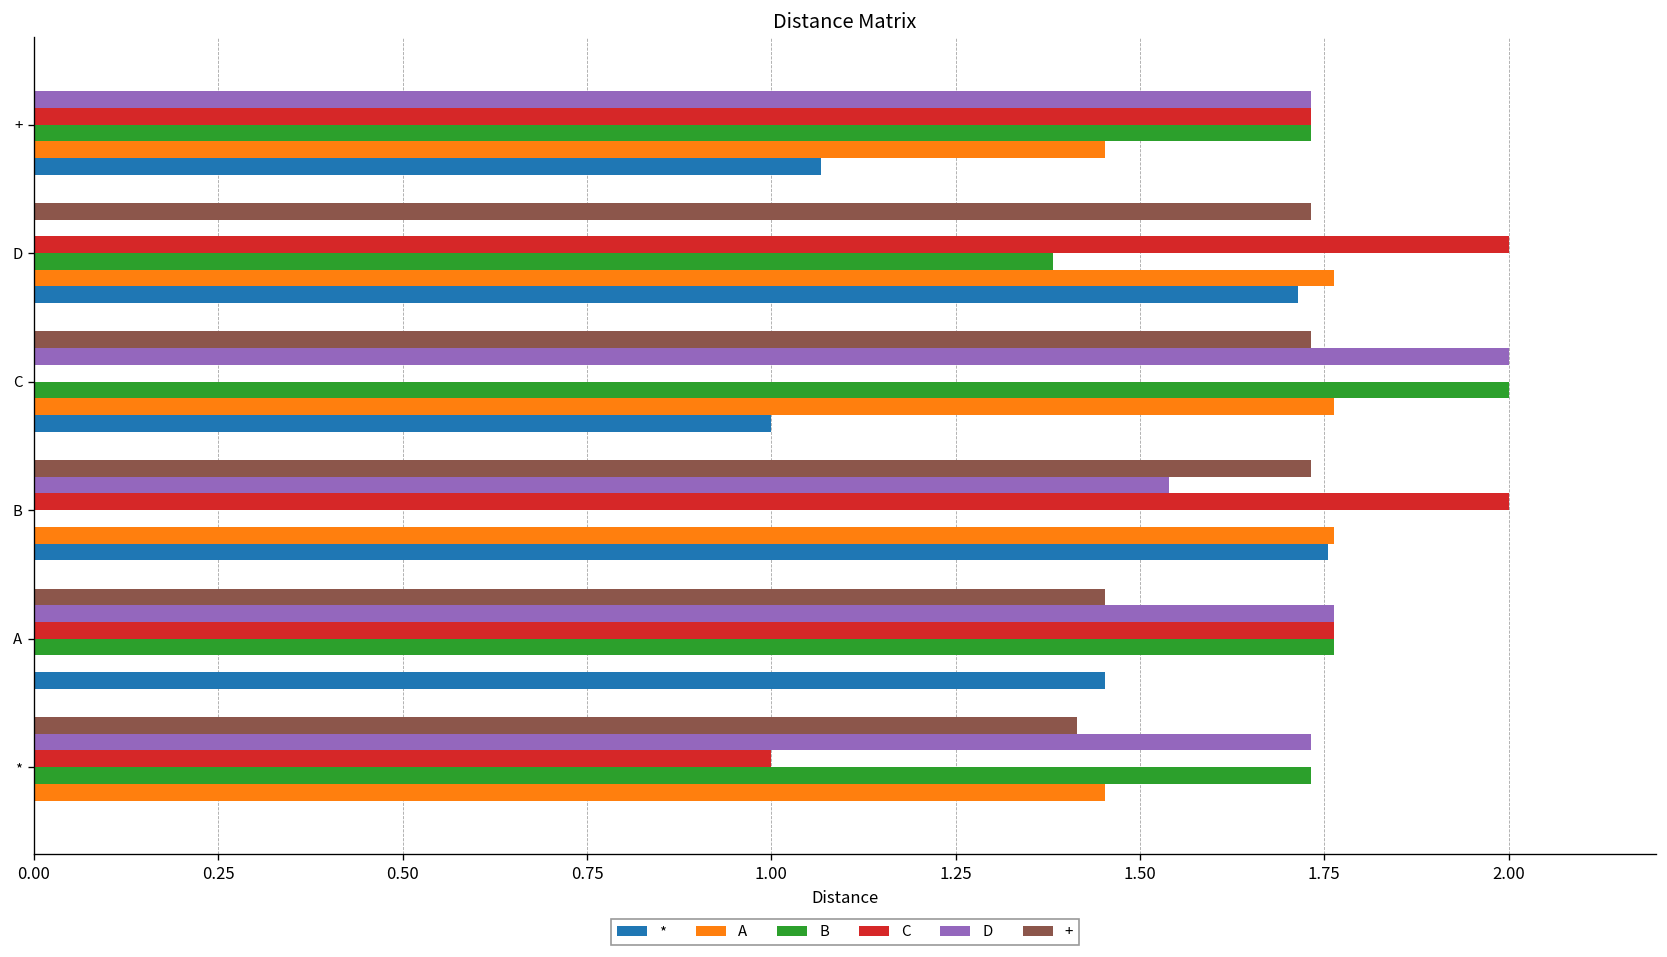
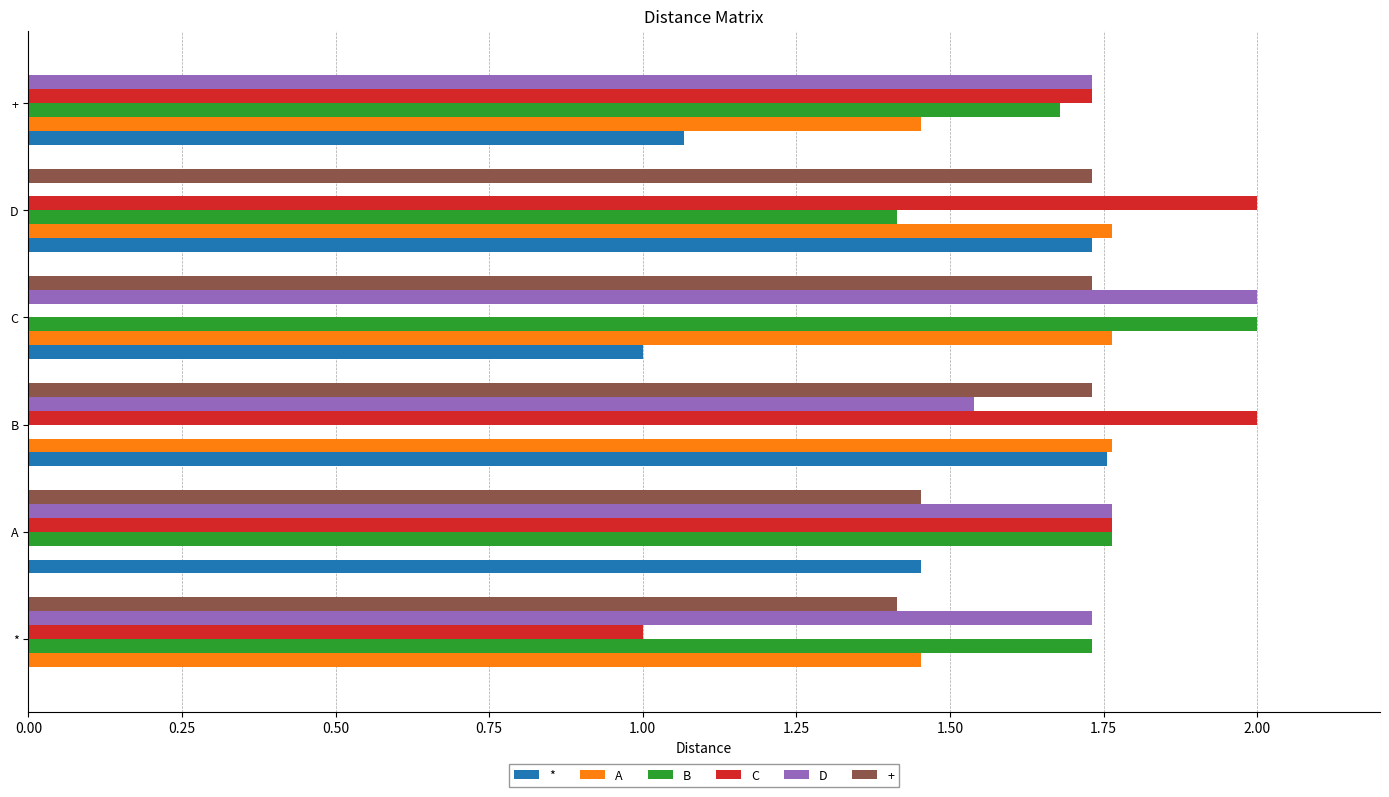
  {
    "*": {
      "+": 1.07,
-     "D": 1.71,
+     "D": 1.73,
      "C": 1.00,
      "B": 1.76,
      "A": 1.45,
      "*": 0.00
    },
    "A": {
      "+": 1.45,
      "D": 1.76,
      "C": 1.76,
      "B": 1.76,
      "A": 0.00,
      "*": 1.45
    },
    "B": {
-     "+": 1.73,
-     "D": 1.38,
+     "+": 1.68,
+     "D": 1.41,
      "C": 2.00,
      "B": 0.00,
      "A": 1.76,
      "*": 1.73
    },
    "C": {
      "+": 1.73,
      "D": 2.00,
      "C": 0.00,
      "B": 2.00,
      "A": 1.76,
      "*": 1.00
    },
    "D": {
      "+": 1.73,
      "D": 0.00,
      "C": 2.00,
      "B": 1.54,
      "A": 1.76,
      "*": 1.73
    },
    "+": {
      "+": 0.00,
      "D": 1.73,
      "C": 1.73,
      "B": 1.73,
      "A": 1.45,
      "*": 1.41
    }
  }
